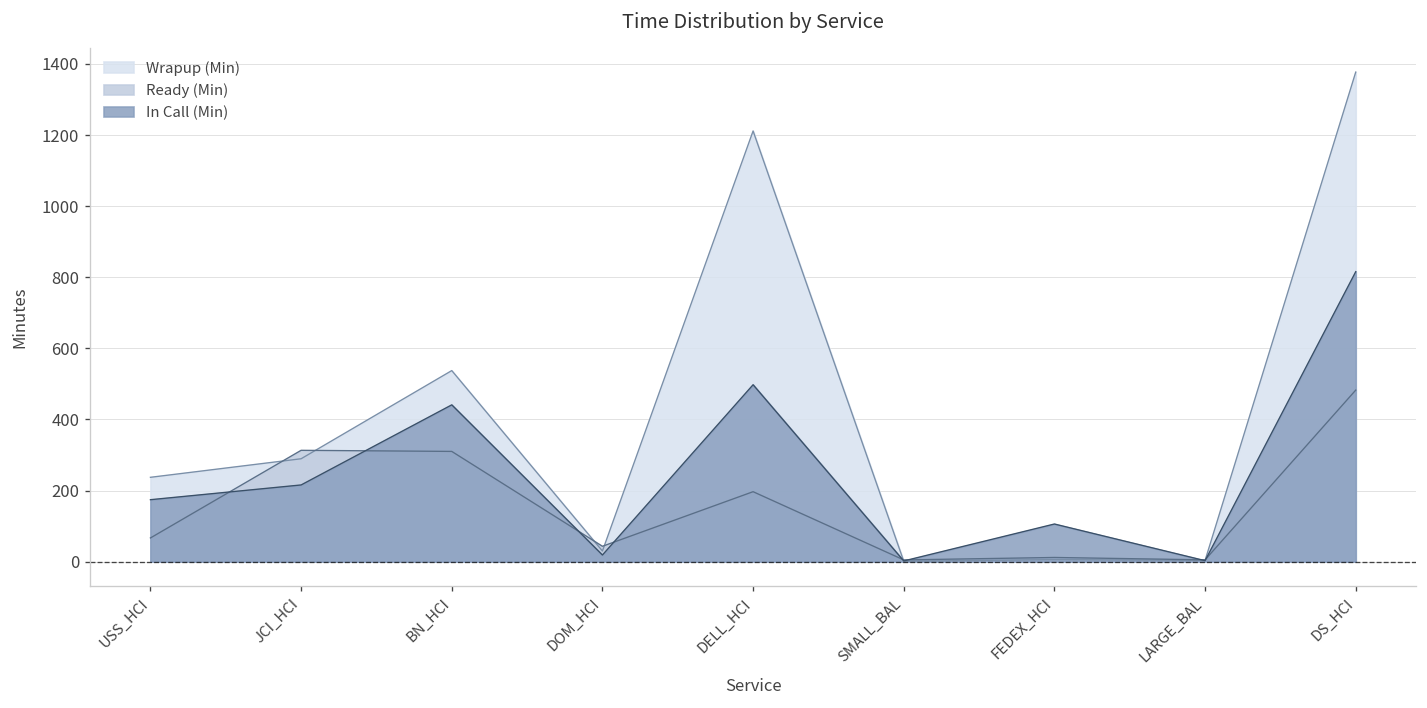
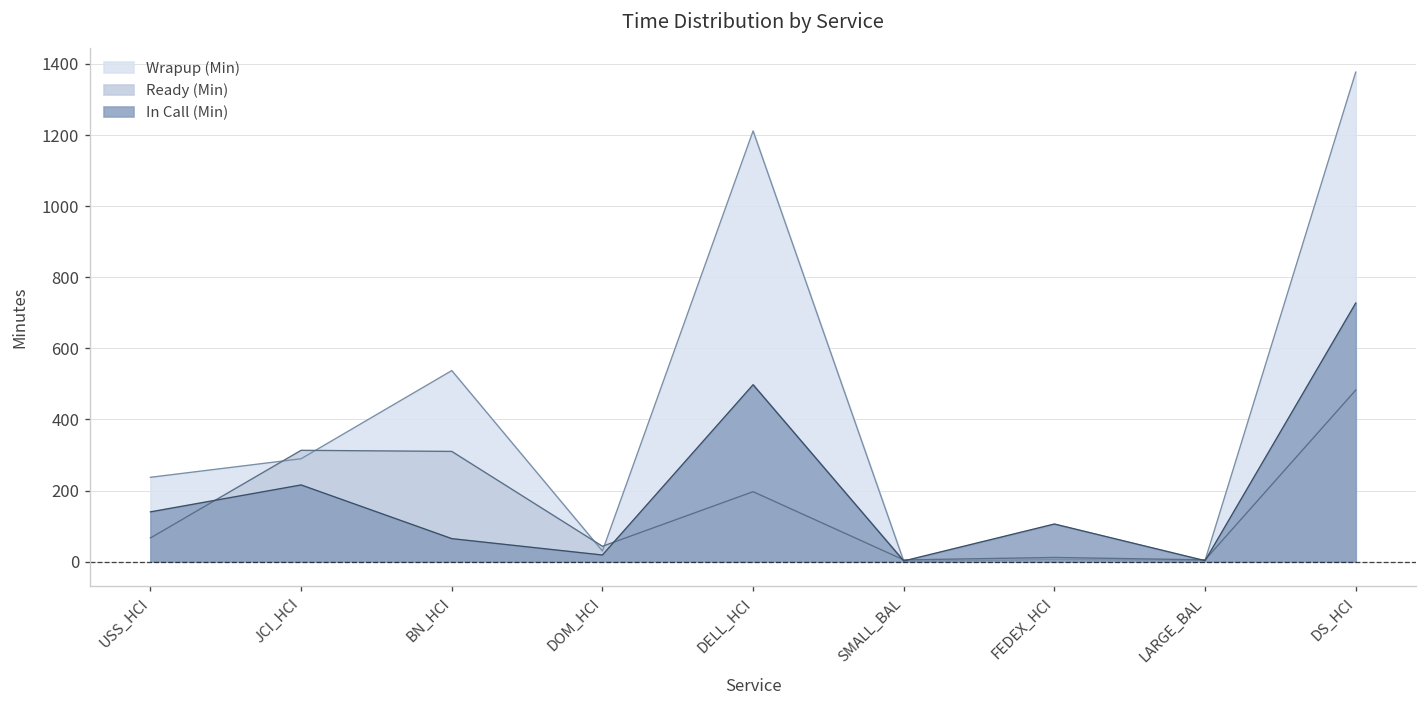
  {
    "In Call (Min)": {
-     "USS_HCI": 170,
+     "USS_HCI": 140,
      "JCI_HCI": 220,
-     "BN_HCI": 440,
+     "BN_HCI": 60,
      "DOM_HCI": 20,
      "DELL_HCI": 500,
      "FEDEX_HCI": 110,
-     "DS_HCI": 820
+     "DS_HCI": 730
    }
  }
